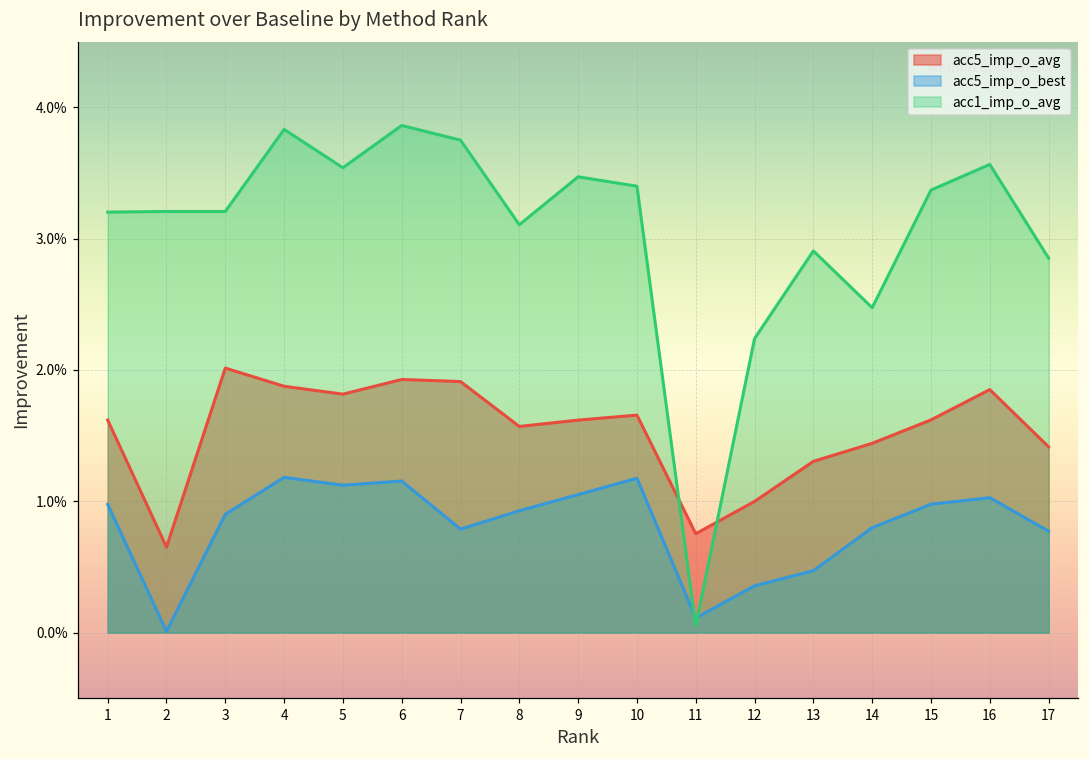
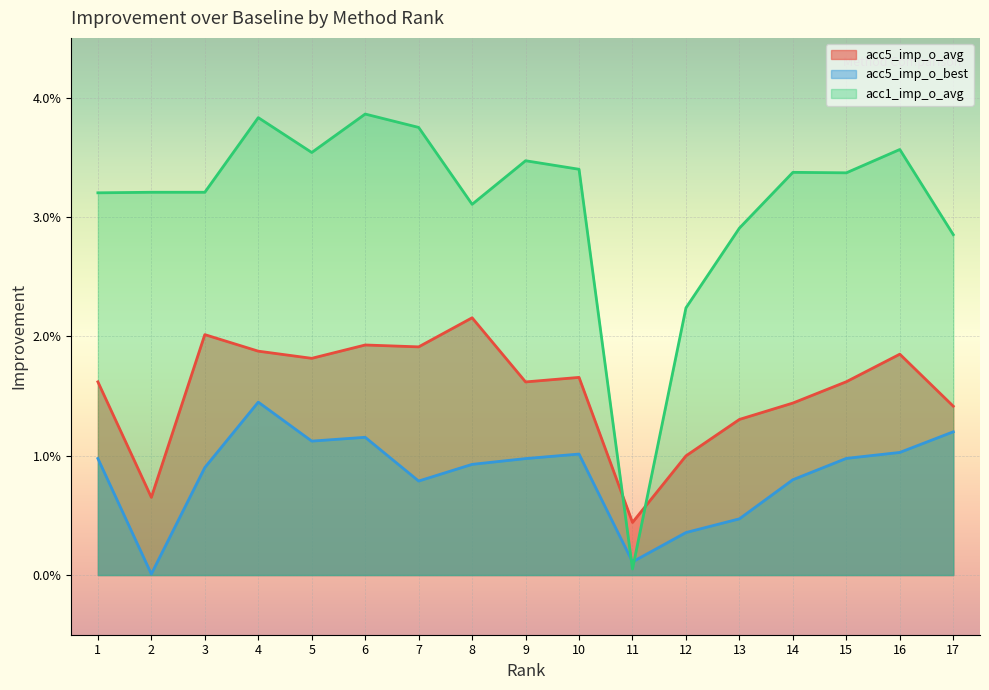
  {
    "acc5_imp_o_avg": {
      "1": "1.62%",
      "2": "0.65%",
      "3": "2.01%",
      "4": "1.88%",
      "5": "1.82%",
      "6": "1.93%",
      "7": "1.91%",
-     "8": "1.57%",
+     "8": "2.16%",
      "9": "1.62%",
      "10": "1.66%",
-     "11": "0.75%",
+     "11": "0.44%",
      "12": "1.00%",
      "13": "1.30%",
      "14": "1.44%",
      "15": "1.62%",
      "16": "1.85%",
      "17": "1.41%"
    },
    "acc5_imp_o_best": {
      "1": "0.98%",
      "2": "0.01%",
      "3": "0.90%",
-     "4": "1.18%",
+     "4": "1.45%",
      "5": "1.12%",
      "6": "1.15%",
      "7": "0.79%",
      "8": "0.93%",
-     "9": "1.05%",
-     "10": "1.18%",
+     "9": "0.98%",
+     "10": "1.01%",
      "11": "0.11%",
      "12": "0.36%",
      "13": "0.47%",
      "14": "0.80%",
      "15": "0.98%",
      "16": "1.03%",
-     "17": "0.77%"
+     "17": "1.20%"
    },
    "acc1_imp_o_avg": {
      "1": "3.20%",
      "2": "3.21%",
      "3": "3.21%",
      "4": "3.83%",
      "5": "3.54%",
      "6": "3.86%",
      "7": "3.75%",
      "8": "3.11%",
      "9": "3.47%",
      "10": "3.40%",
      "11": "0.05%",
      "12": "2.24%",
      "13": "2.91%",
-     "14": "2.47%",
+     "14": "3.37%",
      "15": "3.37%",
      "16": "3.57%",
      "17": "2.85%"
    }
  }
